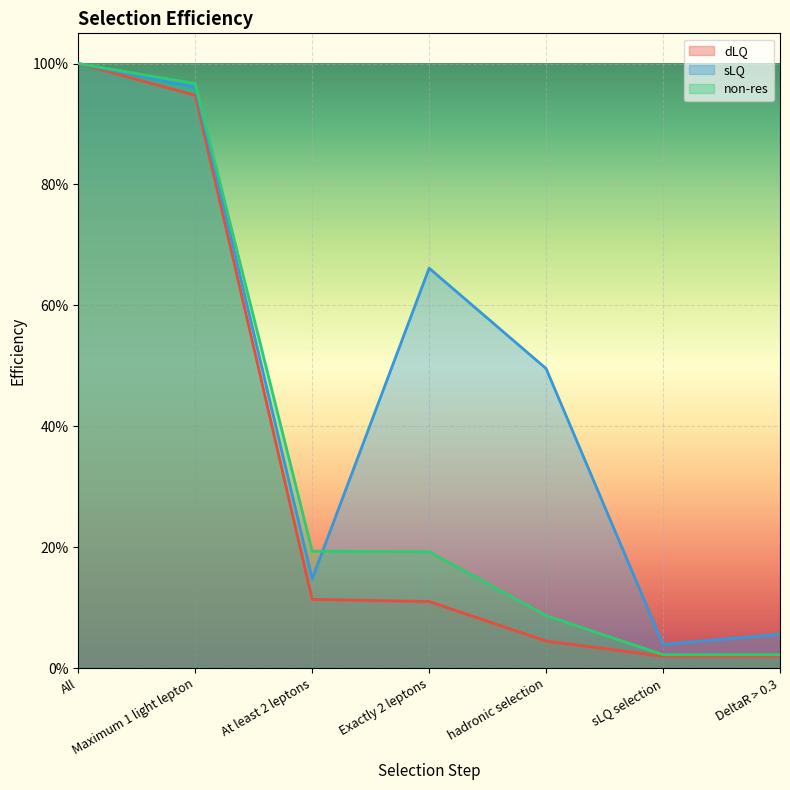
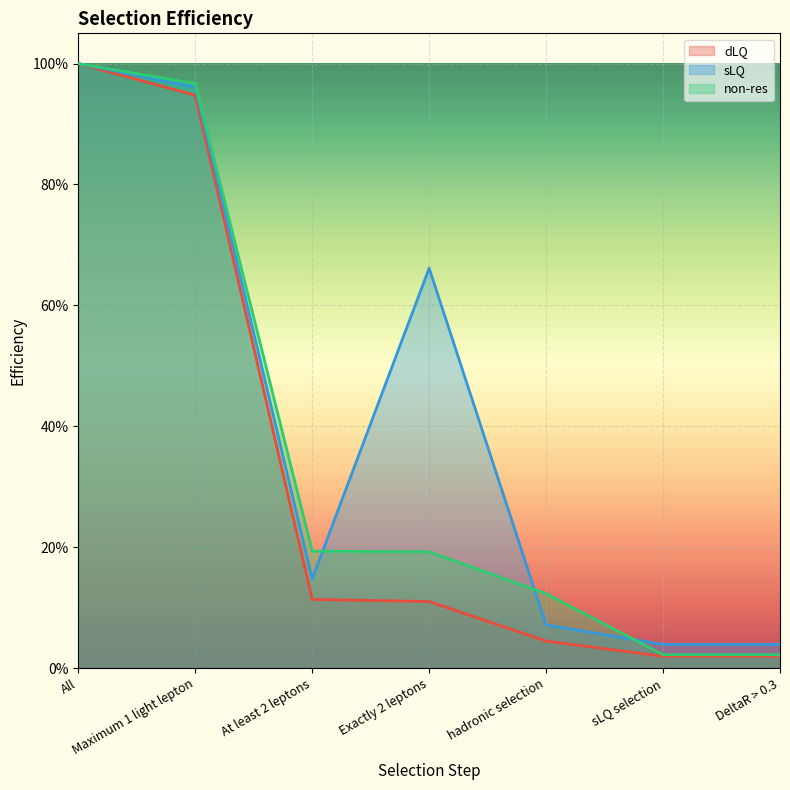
  {
    "dLQ": {
      "Maximum 1 light lepton": "95%",
      "At least 2 leptons": "11%",
      "Exactly 2 leptons": "11%",
      "hadronic selection": "4%"
    },
    "sLQ": {
      "Maximum 1 light lepton": "96%",
      "At least 2 leptons": "15%",
      "Exactly 2 leptons": "66%",
-     "hadronic selection": "50%",
+     "hadronic selection": "7%",
      "sLQ selection": "4%",
-     "DeltaR > 0.3": "6%"
+     "DeltaR > 0.3": "4%"
    },
    "non-res": {
      "Maximum 1 light lepton": "97%",
      "At least 2 leptons": "19%",
      "Exactly 2 leptons": "19%",
-     "hadronic selection": "9%"
+     "hadronic selection": "12%"
    }
  }
